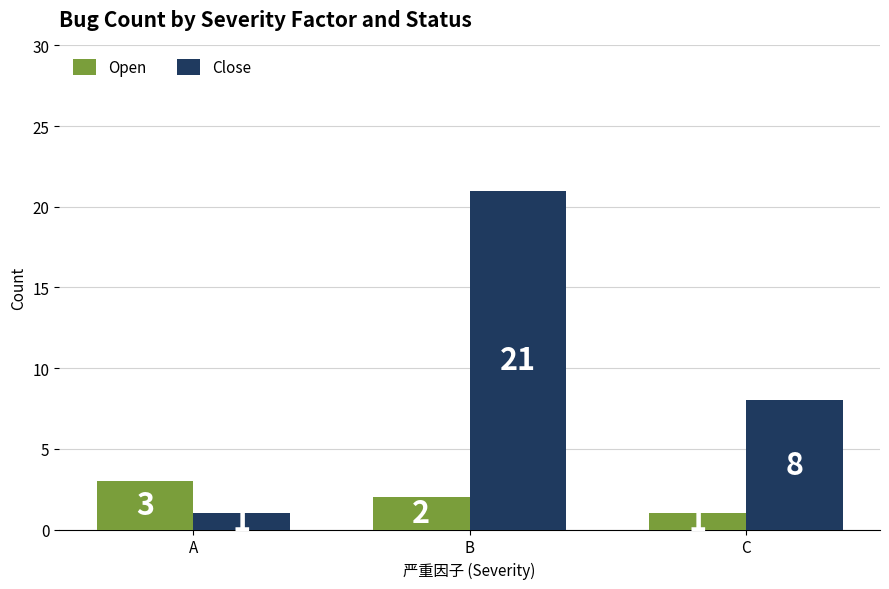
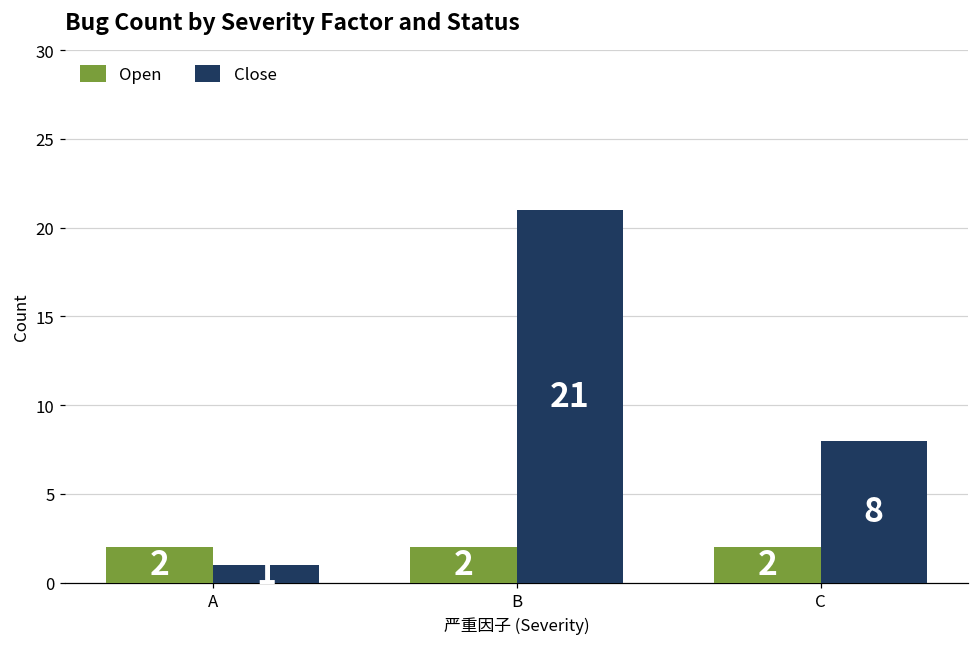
  {
    "Open": {
-     "A": 3,
+     "A": 2,
      "B": 2,
-     "C": 1
+     "C": 2
    },
    "Close": {
      "B": 21,
      "C": 8
    }
  }
